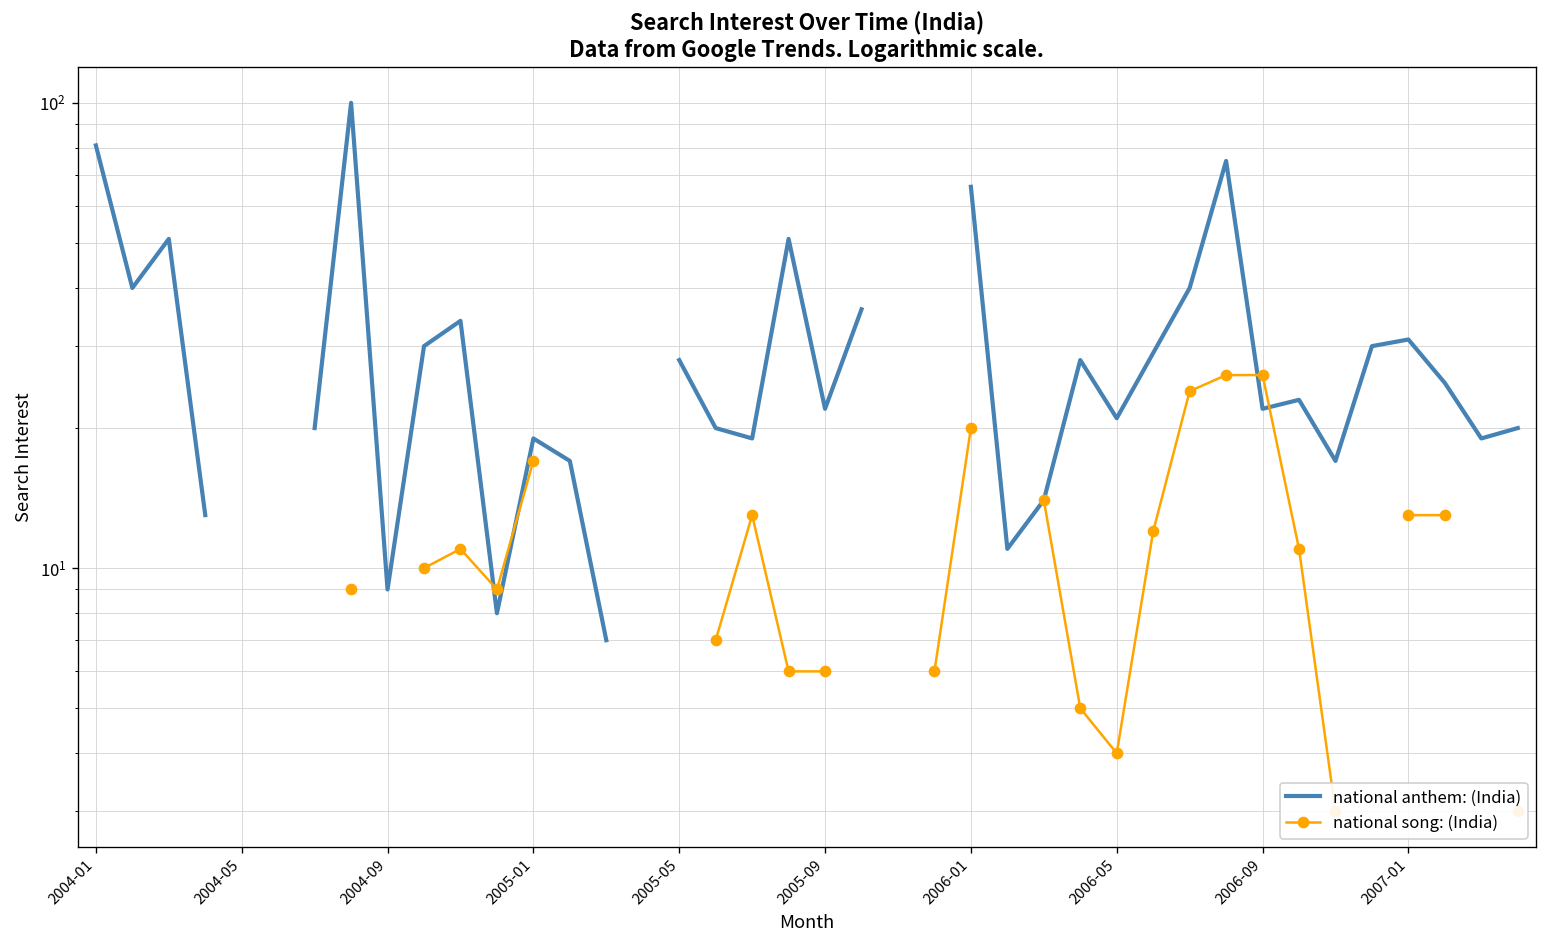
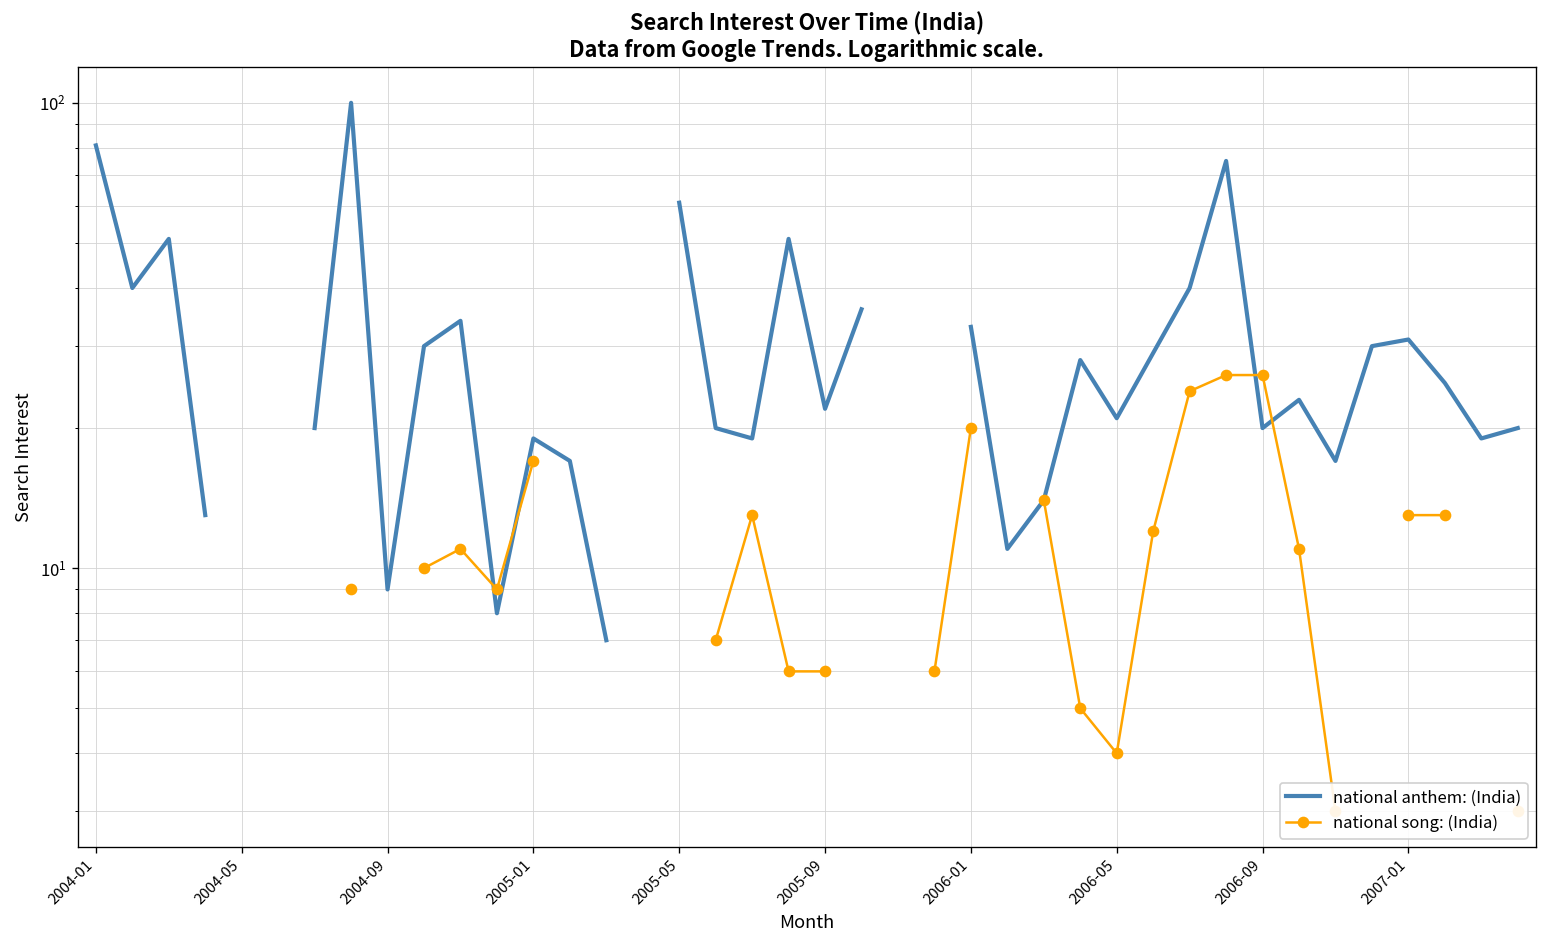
  {
    "national anthem: (India)": {
      "2004-01": 81,
      "2004-09": 9,
      "2005-01": 19,
-     "2005-05": 28,
+     "2005-05": 61,
      "2005-09": 22,
-     "2006-01": 66,
+     "2006-01": 33,
      "2006-05": 21,
-     "2006-09": 22,
+     "2006-09": 20,
      "2007-01": 31
    },
    "national song: (India)": {
      "2005-01": 17,
      "2005-09": 6,
      "2006-01": 20,
      "2006-05": 4,
      "2006-09": 26,
      "2007-01": 13
    }
  }
